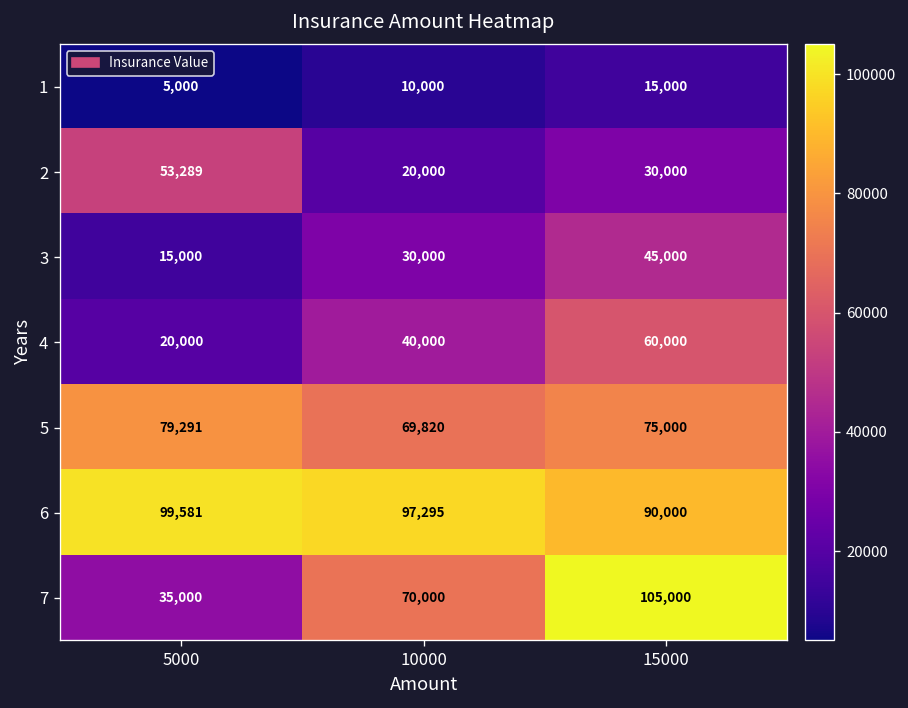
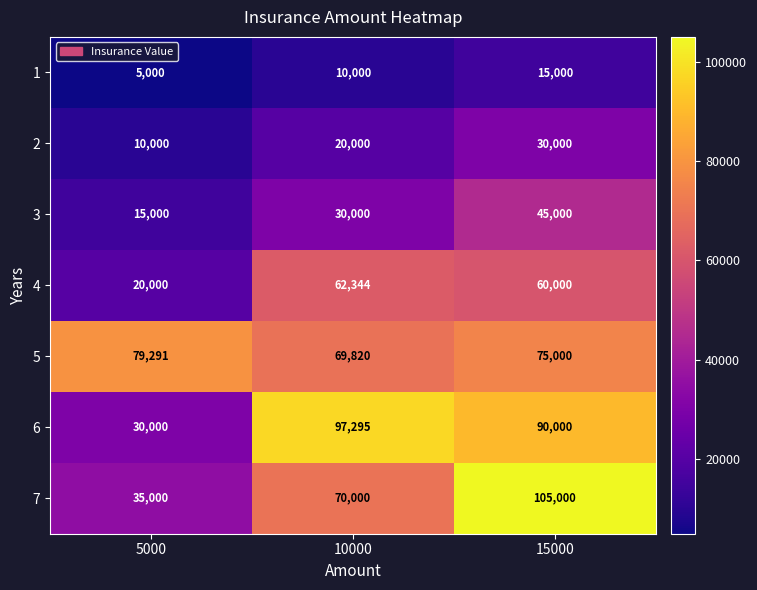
  {
    "1": {
      "5000": "5,000",
      "10000": "10,000",
      "15000": "15,000"
    },
    "2": {
-     "5000": "53,289",
+     "5000": "10,000",
      "10000": "20,000",
      "15000": "30,000"
    },
    "3": {
      "5000": "15,000",
      "10000": "30,000",
      "15000": "45,000"
    },
    "4": {
      "5000": "20,000",
-     "10000": "40,000",
+     "10000": "62,344",
      "15000": "60,000"
    },
    "5": {
      "5000": "79,291",
      "10000": "69,820",
      "15000": "75,000"
    },
    "6": {
-     "5000": "99,581",
+     "5000": "30,000",
      "10000": "97,295",
      "15000": "90,000"
    },
    "7": {
      "5000": "35,000",
      "10000": "70,000",
      "15000": "105,000"
    }
  }
